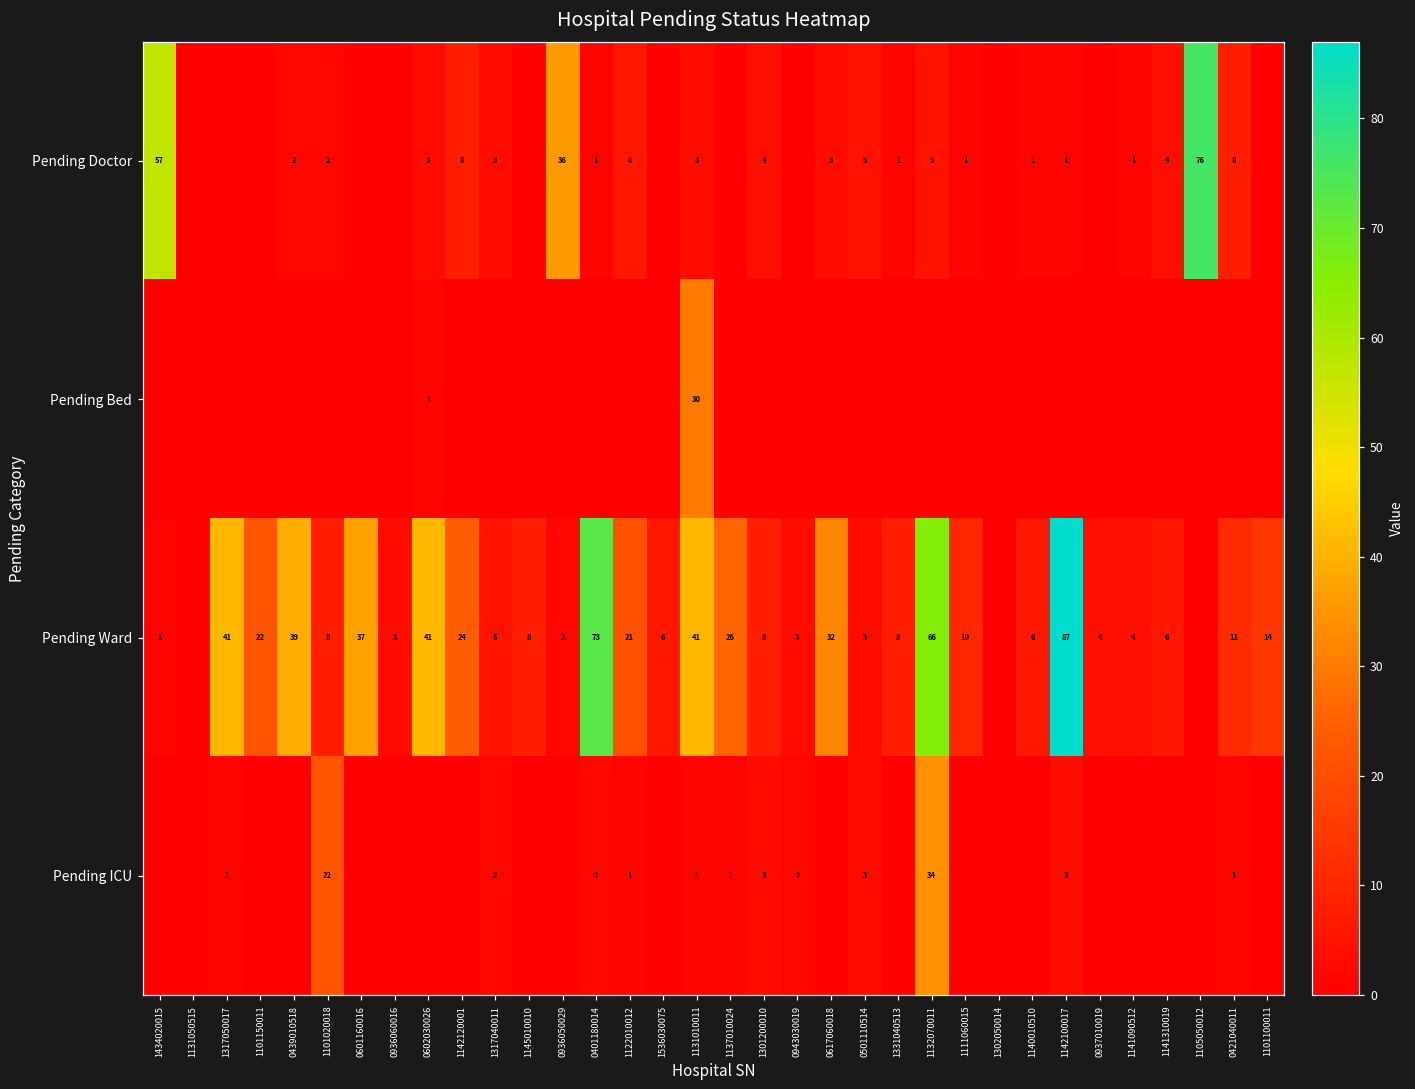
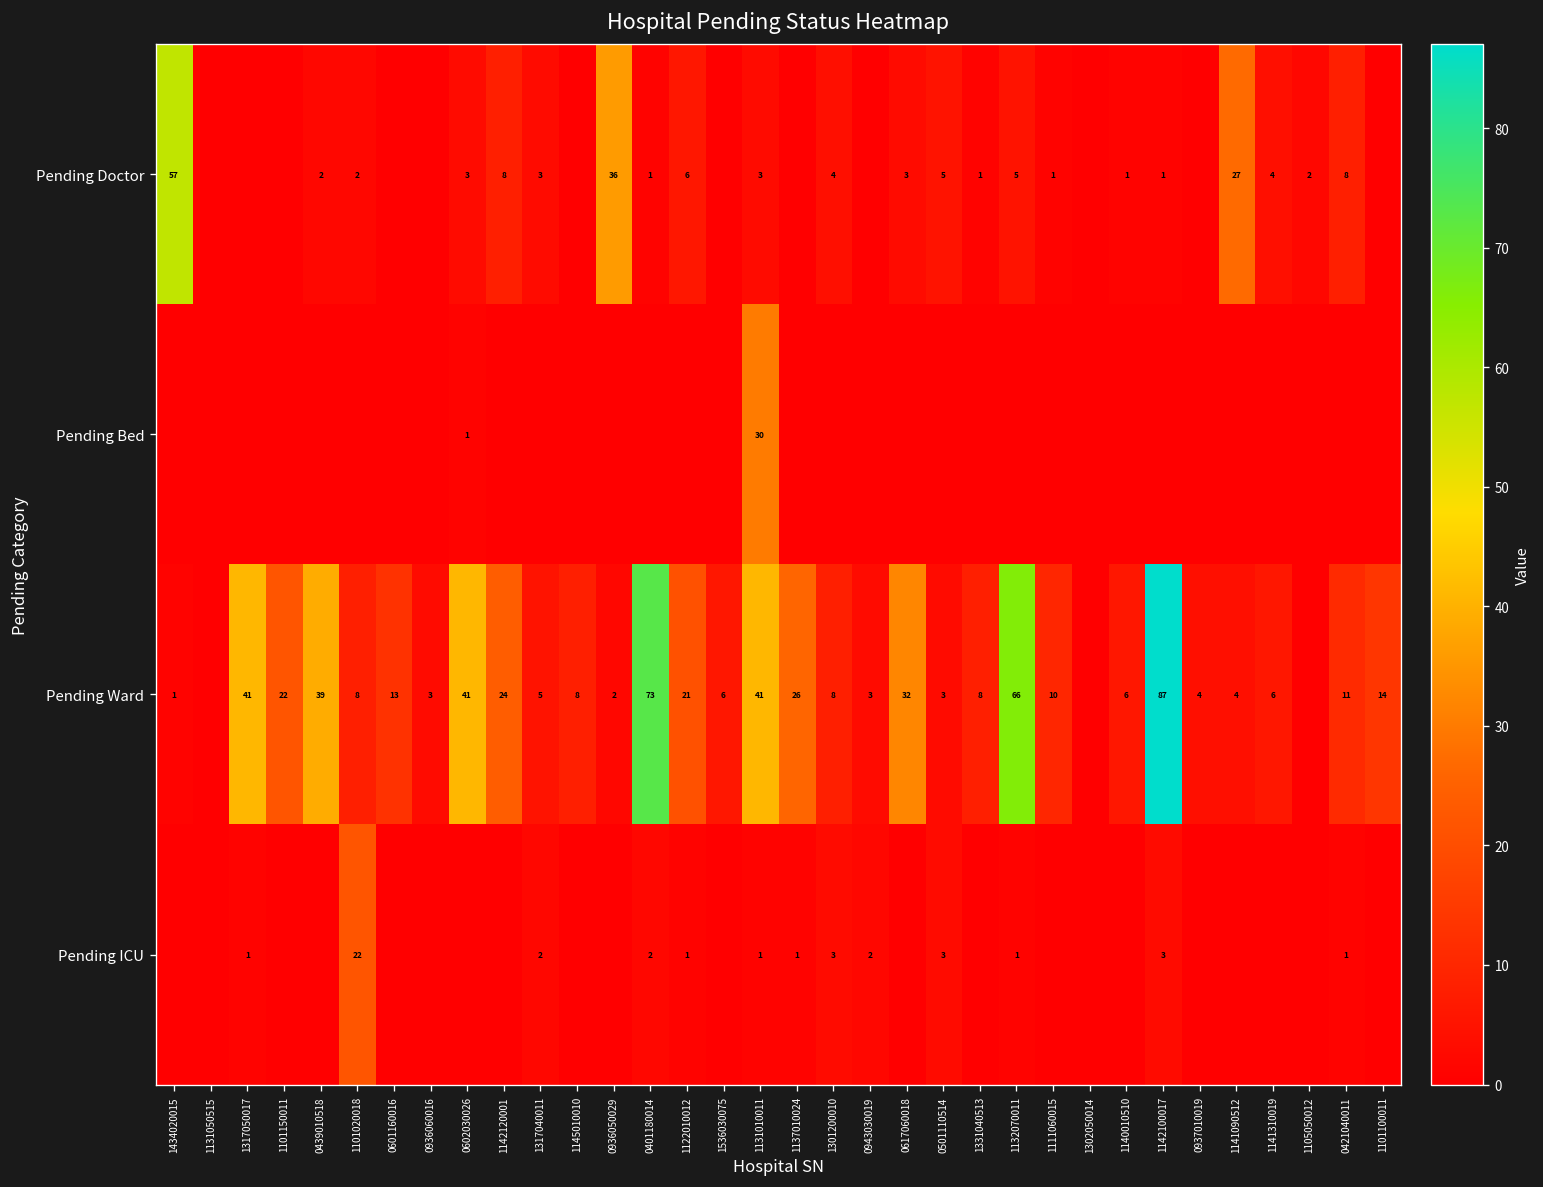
  {
    "Pending Doctor": {
      "1434020015": 57,
      "0439010518": 2,
      "1101020018": 2,
      "0602030026": 3,
      "1142120001": 8,
      "1317040011": 3,
      "0936050029": 36,
      "0401180014": 1,
      "1122010012": 6,
      "1131010011": 3,
      "1301200010": 4,
      "0617060018": 3,
      "0501110514": 5,
      "1331040513": 1,
      "1132070011": 5,
      "1111060015": 1,
      "1140010510": 1,
      "1142100017": 1,
-     "1141090512": 1,
+     "1141090512": 27,
      "1141310019": 4,
-     "1105050012": 76,
+     "1105050012": 2,
      "0421040011": 8
    },
    "Pending Bed": {
      "0602030026": 1,
      "1131010011": 30
    },
    "Pending Ward": {
      "1434020015": 1,
      "1317050017": 41,
      "1101150011": 22,
      "0439010518": 39,
      "1101020018": 8,
-     "0601160016": 37,
+     "0601160016": 13,
      "0936060016": 3,
      "0602030026": 41,
      "1142120001": 24,
      "1317040011": 5,
      "1145010010": 8,
      "0936050029": 2,
      "0401180014": 73,
      "1122010012": 21,
      "1536030075": 6,
      "1131010011": 41,
      "1137010024": 26,
      "1301200010": 8,
      "0943030019": 3,
      "0617060018": 32,
      "0501110514": 3,
      "1331040513": 8,
      "1132070011": 66,
      "1111060015": 10,
      "1140010510": 6,
      "1142100017": 87,
      "0937010019": 4,
      "1141090512": 4,
      "1141310019": 6,
      "0421040011": 11,
      "1101100011": 14
    },
    "Pending ICU": {
      "1317050017": 1,
      "1101020018": 22,
      "1317040011": 2,
      "0401180014": 2,
      "1122010012": 1,
      "1131010011": 1,
      "1137010024": 1,
      "1301200010": 3,
      "0943030019": 2,
      "0501110514": 3,
-     "1132070011": 34,
+     "1132070011": 1,
      "1142100017": 3,
      "0421040011": 1
    }
  }
